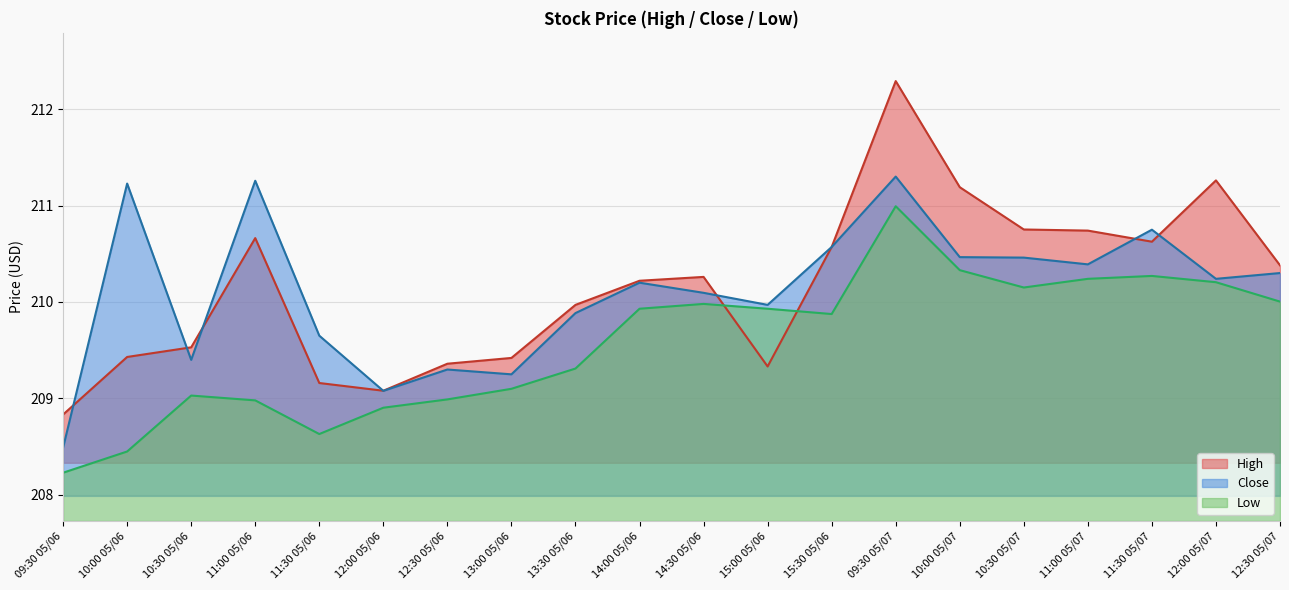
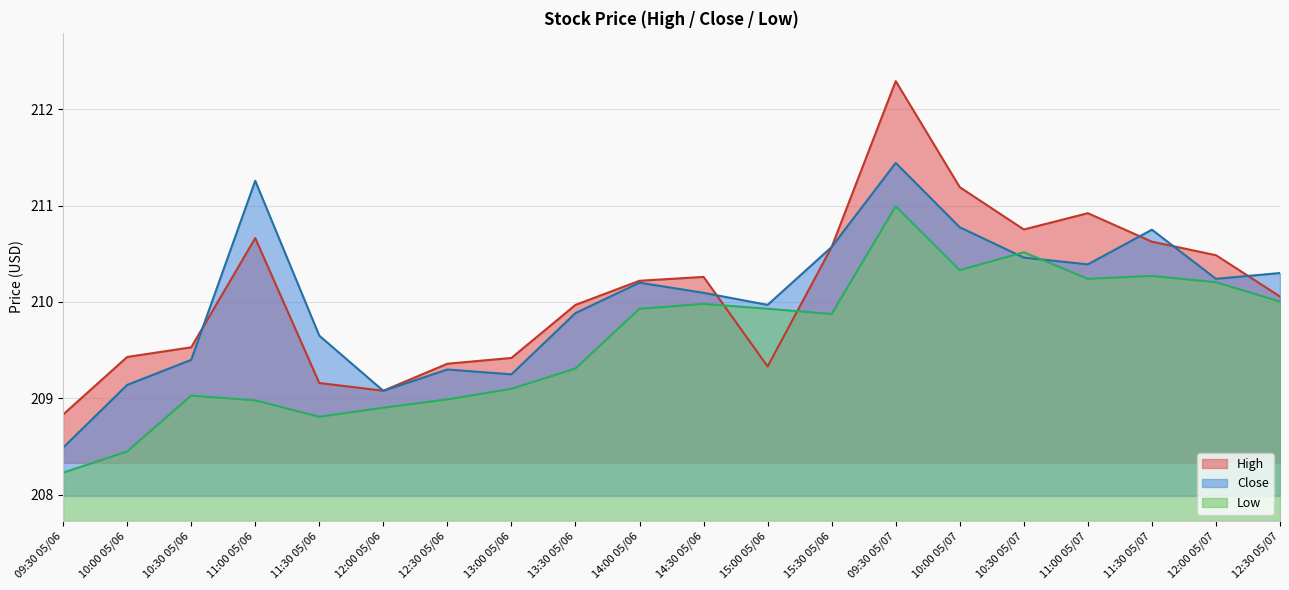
  {
    "High": {
      "09:30 05/06": 208.8,
      "10:00 05/06": 209.4,
      "10:30 05/06": 209.5,
      "11:00 05/06": 210.7,
      "11:30 05/06": 209.2,
      "12:30 05/06": 209.4,
      "13:00 05/06": 209.4,
      "13:30 05/06": 210.0,
      "14:30 05/06": 210.3,
      "15:00 05/06": 209.3,
      "09:30 05/07": 212.3,
      "10:00 05/07": 211.2,
      "10:30 05/07": 210.8,
-     "11:00 05/07": 210.7,
+     "11:00 05/07": 210.9,
      "11:30 05/07": 210.6,
-     "12:00 05/07": 211.3,
-     "12:30 05/07": 210.4
+     "12:00 05/07": 210.5,
+     "12:30 05/07": 210.1
    },
    "Close": {
      "09:30 05/06": 208.5,
-     "10:00 05/06": 211.2,
+     "10:00 05/06": 209.1,
      "10:30 05/06": 209.4,
      "11:00 05/06": 211.3,
      "11:30 05/06": 209.7,
      "12:30 05/06": 209.3,
      "13:00 05/06": 209.3,
      "13:30 05/06": 209.9,
      "14:30 05/06": 210.1,
      "15:00 05/06": 210.0,
-     "09:30 05/07": 211.3,
-     "10:00 05/07": 210.5,
+     "09:30 05/07": 211.4,
+     "10:00 05/07": 210.8,
      "10:30 05/07": 210.5,
      "11:00 05/07": 210.4,
      "11:30 05/07": 210.7,
      "12:00 05/07": 210.2,
      "12:30 05/07": 210.3
    },
    "Low": {
      "09:30 05/06": 208.2,
      "10:00 05/06": 208.4,
      "10:30 05/06": 209.0,
      "11:00 05/06": 209.0,
-     "11:30 05/06": 208.6,
+     "11:30 05/06": 208.8,
      "12:00 05/06": 208.9,
      "12:30 05/06": 209.0,
      "13:00 05/06": 209.1,
      "13:30 05/06": 209.3,
      "14:00 05/06": 209.9,
      "14:30 05/06": 210.0,
      "15:00 05/06": 209.9,
      "15:30 05/06": 209.9,
      "09:30 05/07": 211.0,
      "10:00 05/07": 210.3,
-     "10:30 05/07": 210.1,
+     "10:30 05/07": 210.5,
      "11:00 05/07": 210.2,
      "11:30 05/07": 210.3,
      "12:00 05/07": 210.2,
      "12:30 05/07": 210.0
    }
  }
